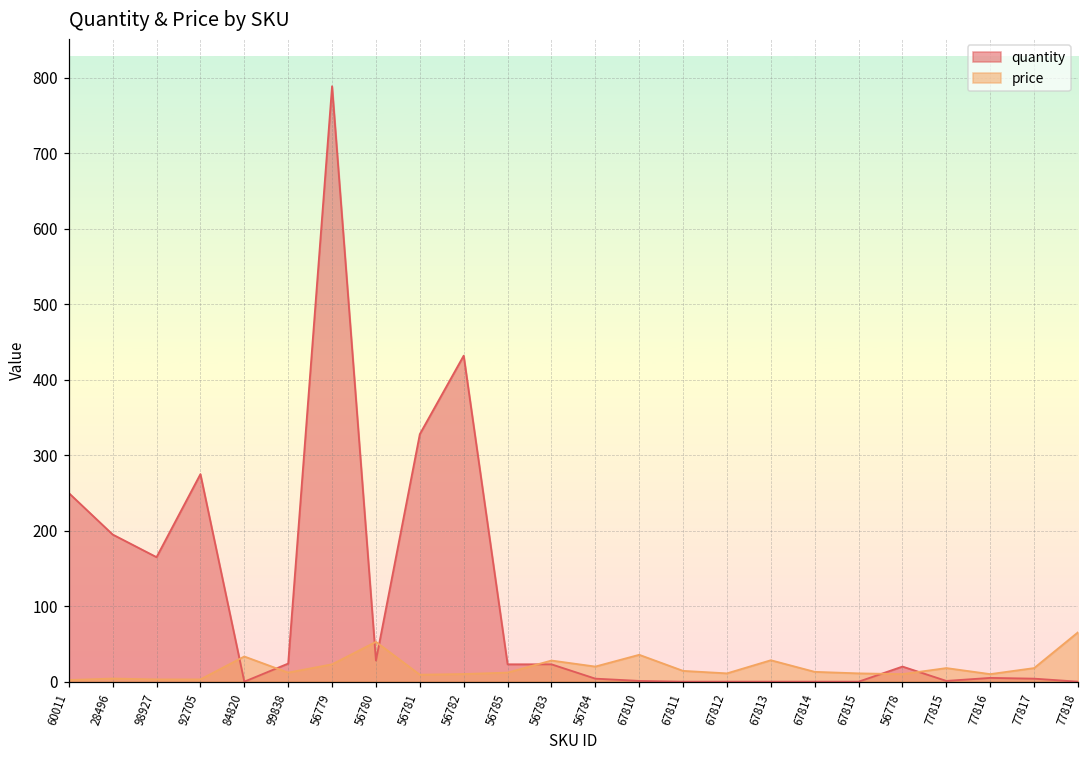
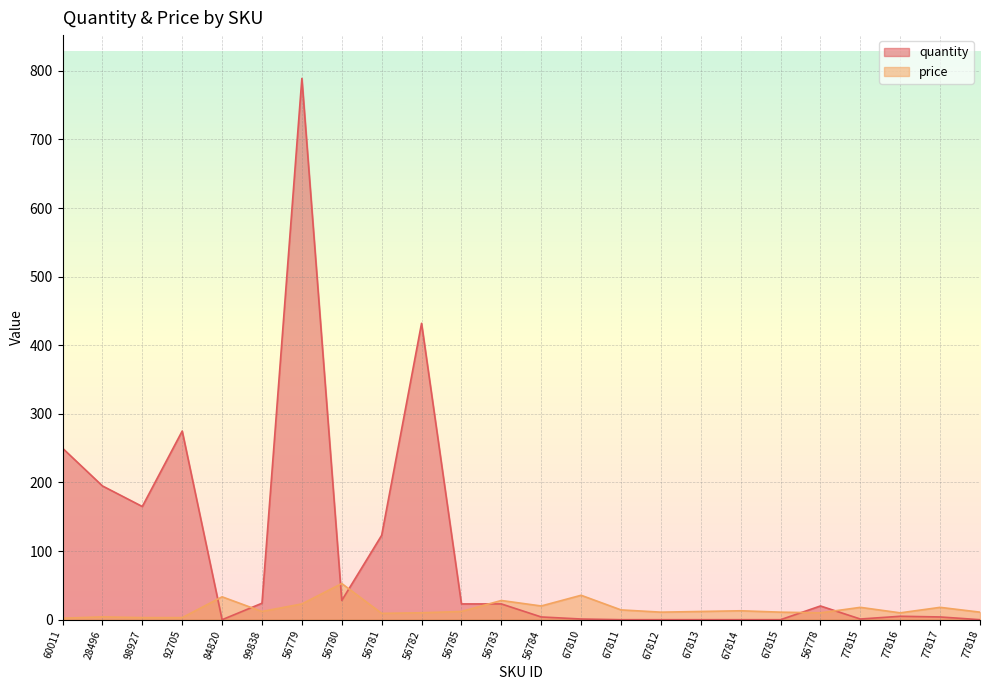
  {
    "quantity": {
      "60011": 250,
      "28496": 200,
      "98927": 170,
      "92705": 280,
      "84820": 0,
      "99838": 20,
      "56779": 790,
      "56780": 30,
-     "56781": 330,
+     "56781": 120,
      "56782": 430,
      "56785": 20,
      "56783": 20,
      "56784": 0,
      "67810": 0,
      "67811": 0,
      "67812": 0,
      "67813": 0,
      "67814": 0,
      "67815": 0,
      "56778": 20,
      "77815": 0,
      "77816": 10,
      "77817": 0,
      "77818": 0
    },
    "price": {
      "60011": 0,
      "28496": 0,
      "98927": 0,
      "92705": 0,
      "84820": 30,
      "99838": 10,
      "56779": 20,
      "56780": 50,
      "56781": 10,
      "56782": 10,
      "56785": 10,
      "56783": 30,
      "56784": 20,
      "67810": 40,
      "67811": 10,
      "67812": 10,
-     "67813": 30,
+     "67813": 10,
      "67814": 10,
      "67815": 10,
      "56778": 10,
      "77815": 20,
      "77816": 10,
      "77817": 20,
-     "77818": 70
+     "77818": 10
    }
  }
